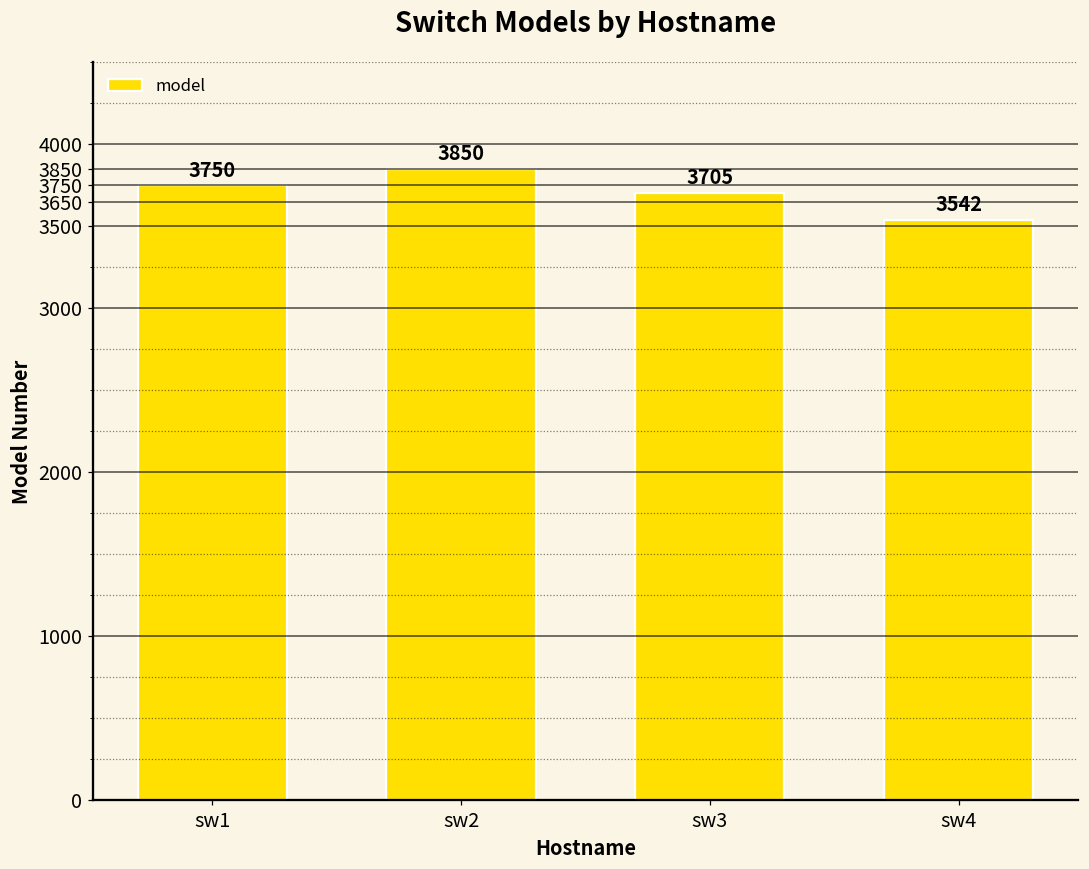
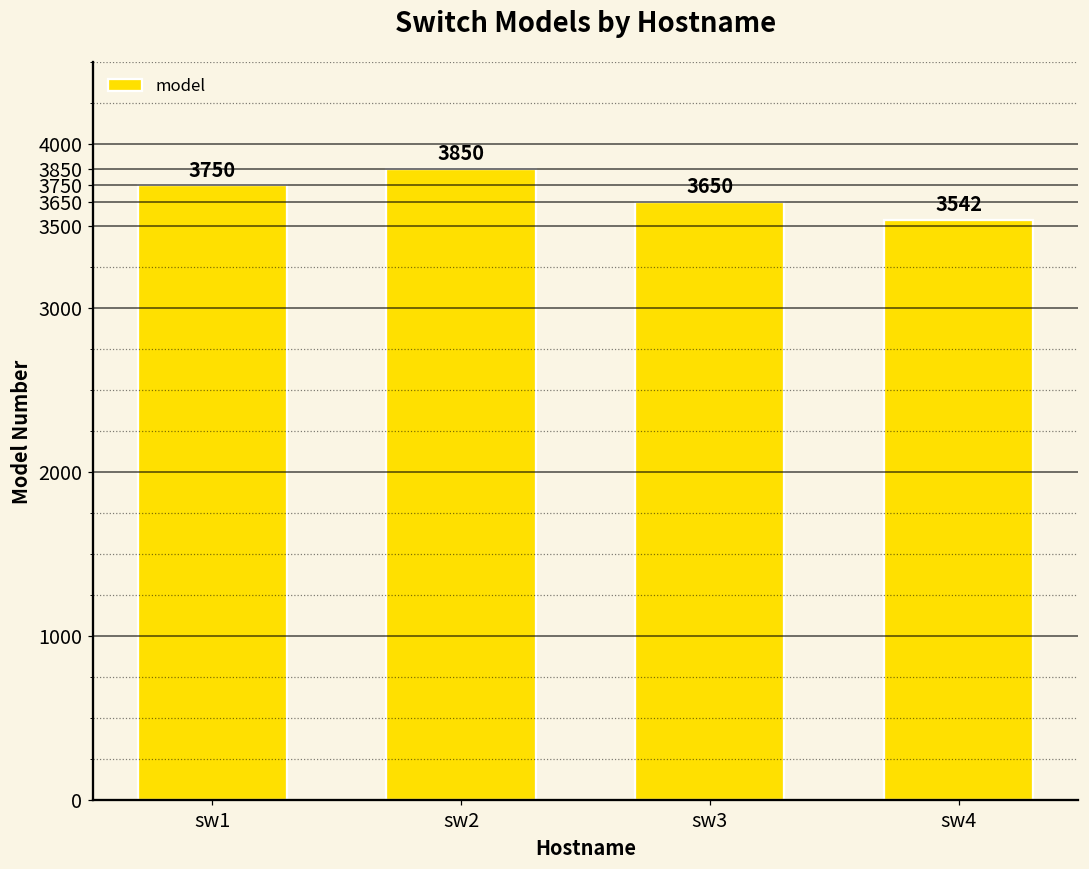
  {
    "sw1": 3750,
    "sw2": 3850,
-   "sw3": 3705,
+   "sw3": 3650,
    "sw4": 3542
  }
